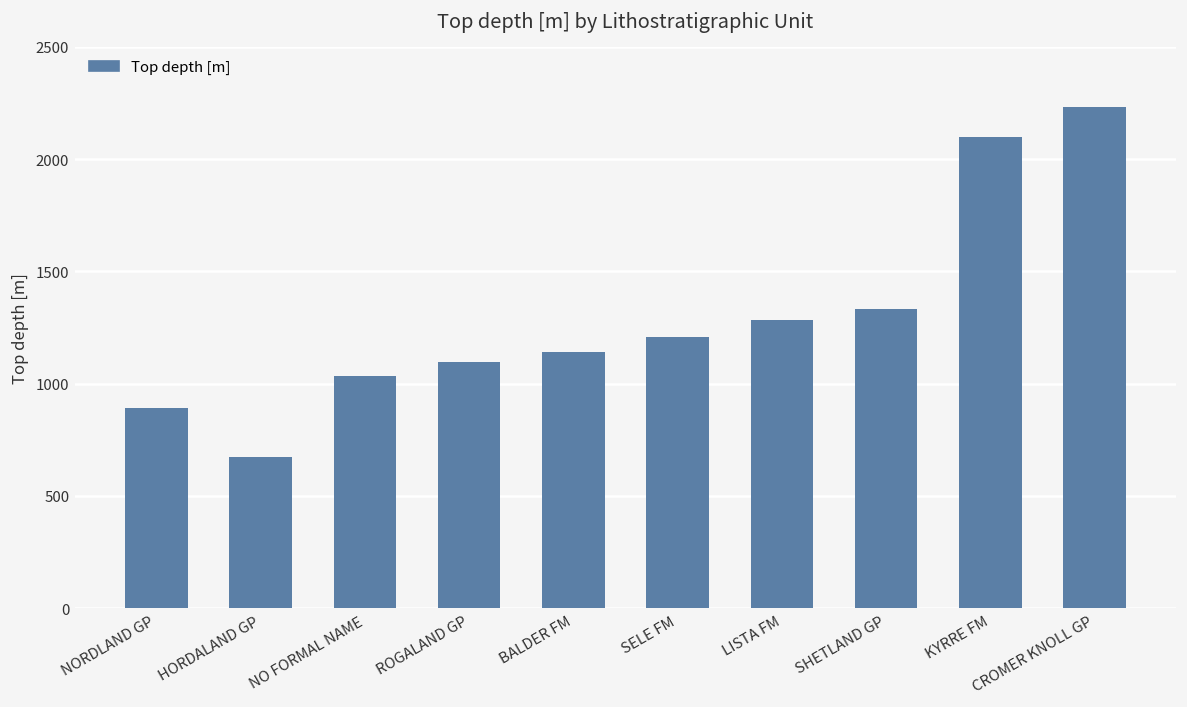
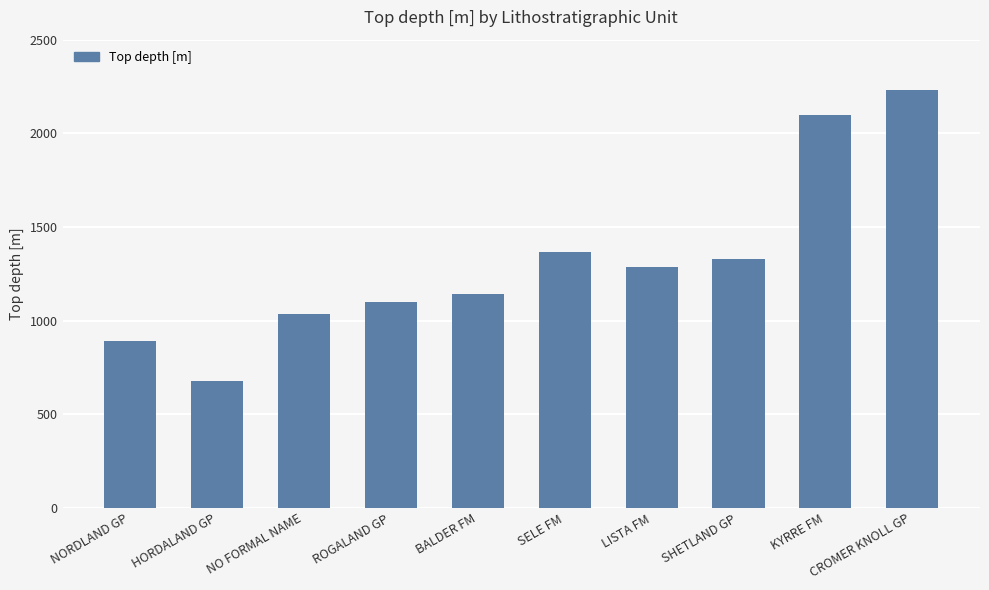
  {
    "NORDLAND GP": 890,
    "HORDALAND GP": 680,
    "NO FORMAL NAME": 1040,
    "ROGALAND GP": 1100,
    "BALDER FM": 1140,
-   "SELE FM": 1210,
+   "SELE FM": 1370,
    "LISTA FM": 1290,
    "SHETLAND GP": 1330,
    "KYRRE FM": 2100,
    "CROMER KNOLL GP": 2230
  }
